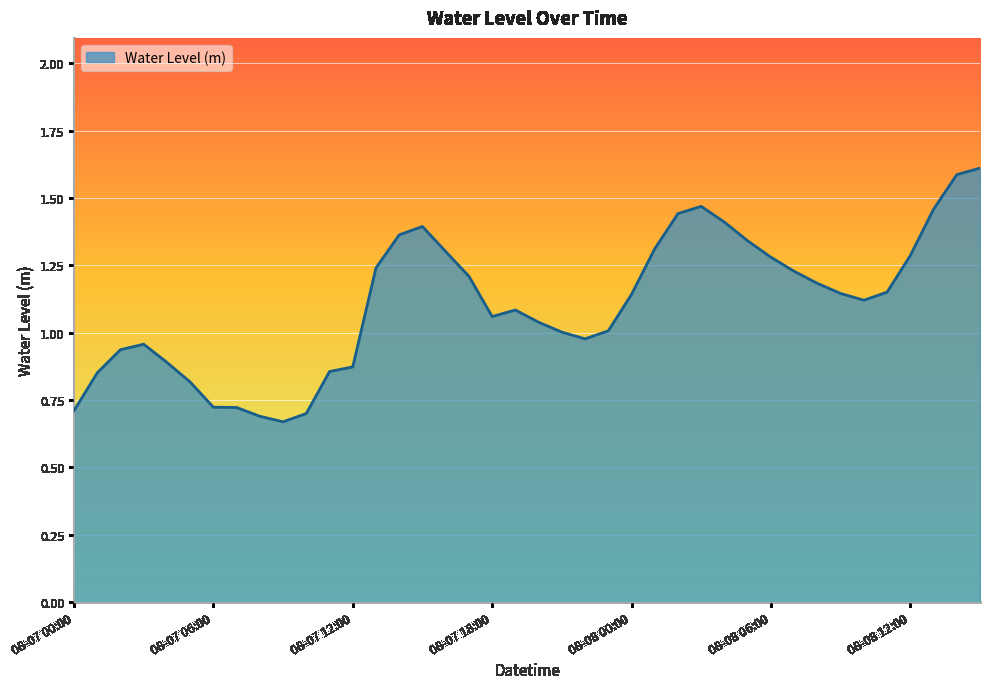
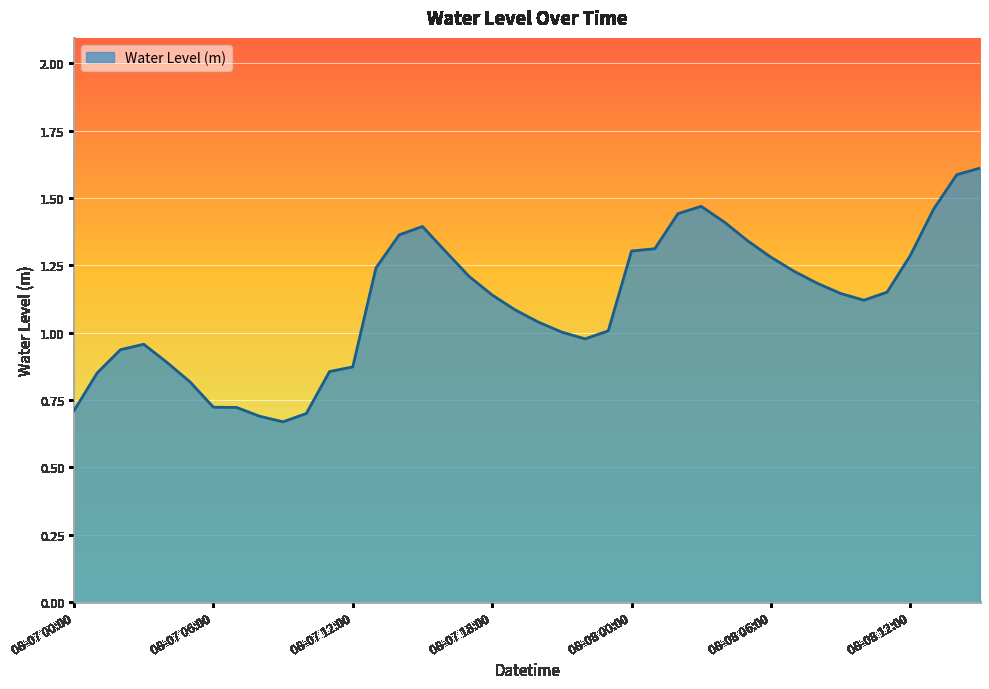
  {
    "08-07 00:00": 0.71,
    "08-07 06:00": 0.72,
    "08-07 12:00": 0.87,
-   "08-07 18:00": 1.06,
-   "08-08 00:00": 1.14,
+   "08-07 18:00": 1.14,
+   "08-08 00:00": 1.30,
    "08-08 06:00": 1.28,
    "08-08 12:00": 1.29
  }
